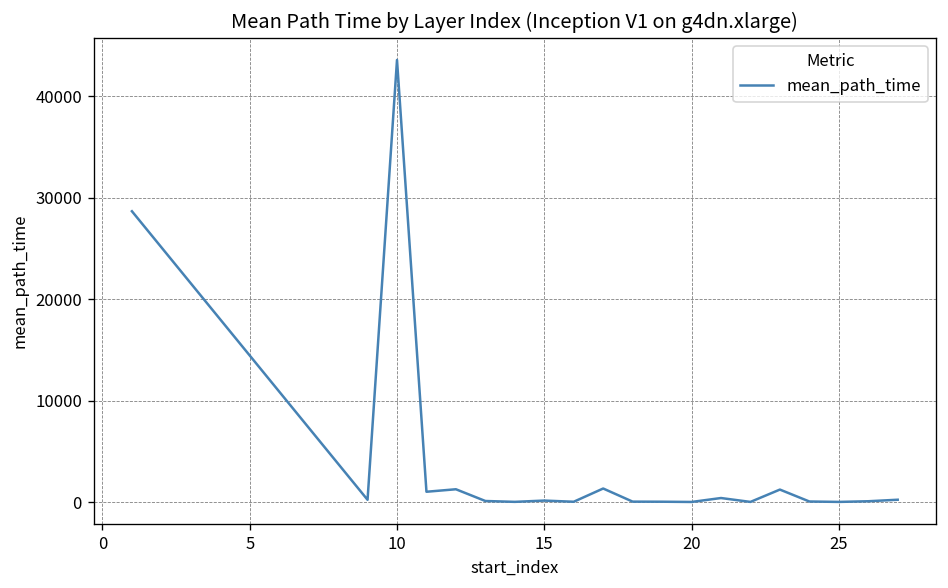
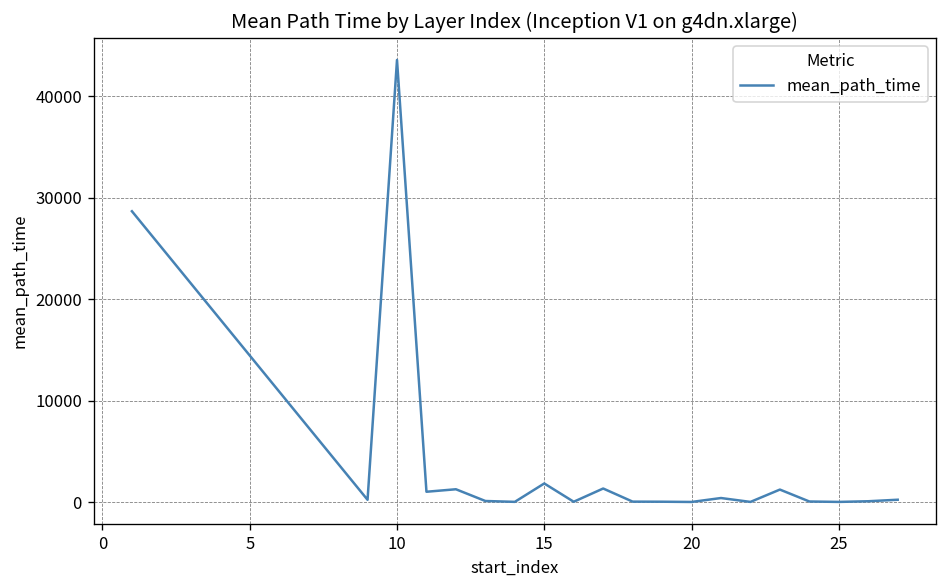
  {
    "10": 44000,
-   "15": 0,
+   "15": 2000,
    "20": 0,
    "25": 0
  }
